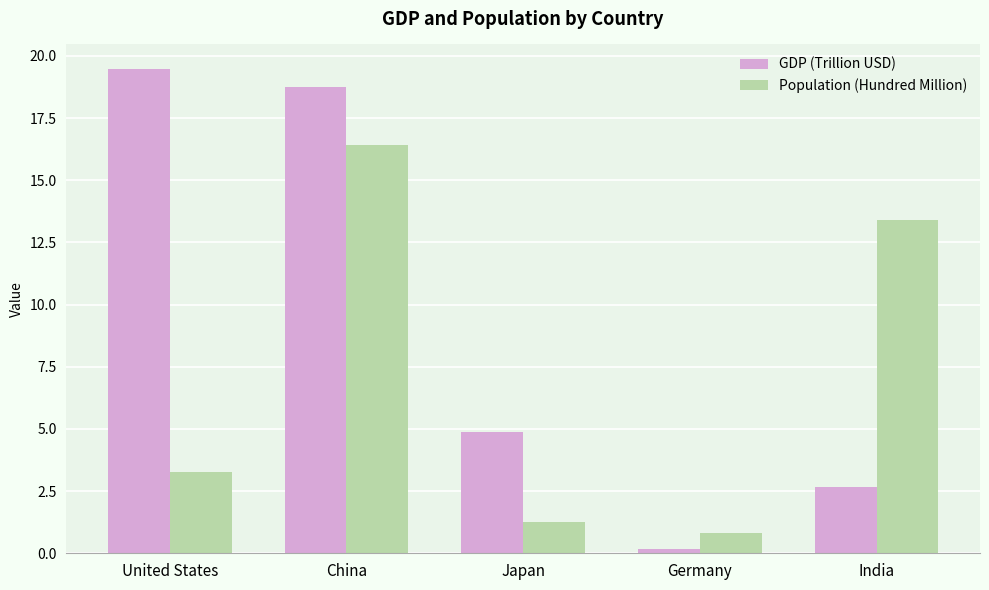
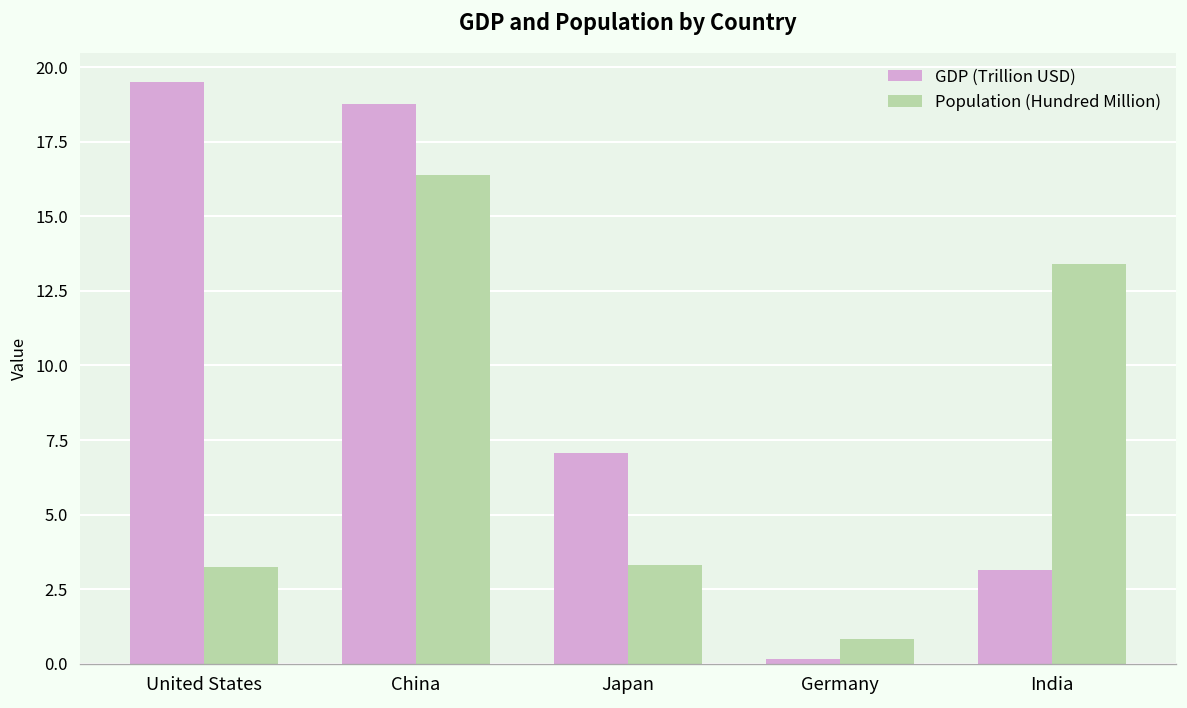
  {
    "GDP (Trillion USD)": {
      "United States": 19.5,
      "China": 18.7,
-     "Japan": 4.9,
+     "Japan": 7.1,
      "Germany": 0.2,
-     "India": 2.7
+     "India": 3.2
    },
    "Population (Hundred Million)": {
      "United States": 3.3,
      "China": 16.4,
-     "Japan": 1.3,
+     "Japan": 3.3,
      "Germany": 0.8,
      "India": 13.4
    }
  }
